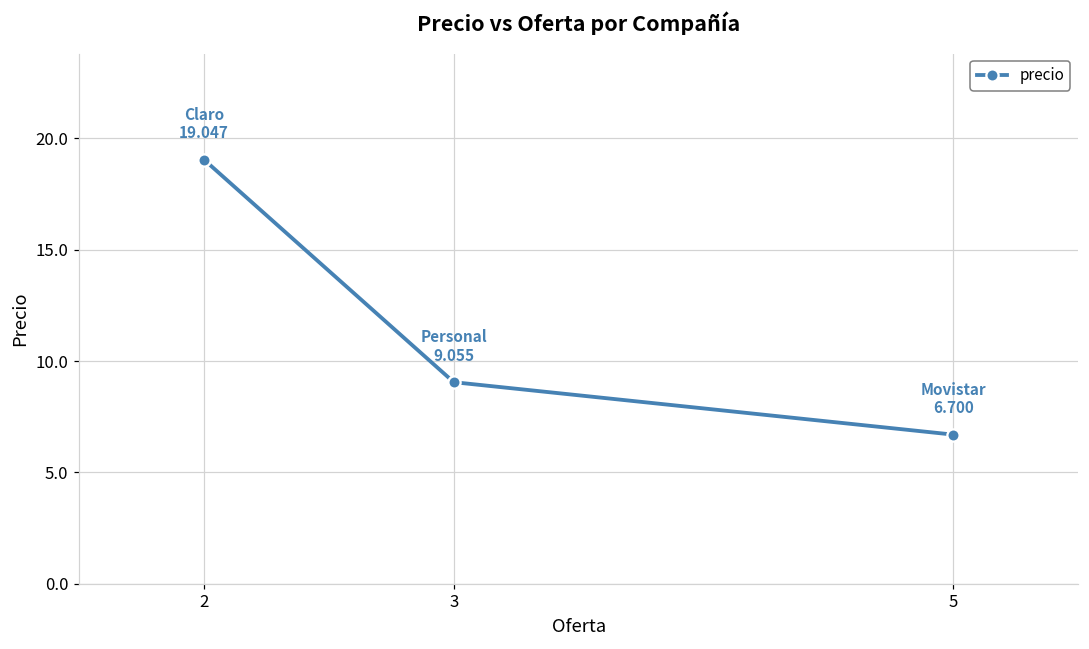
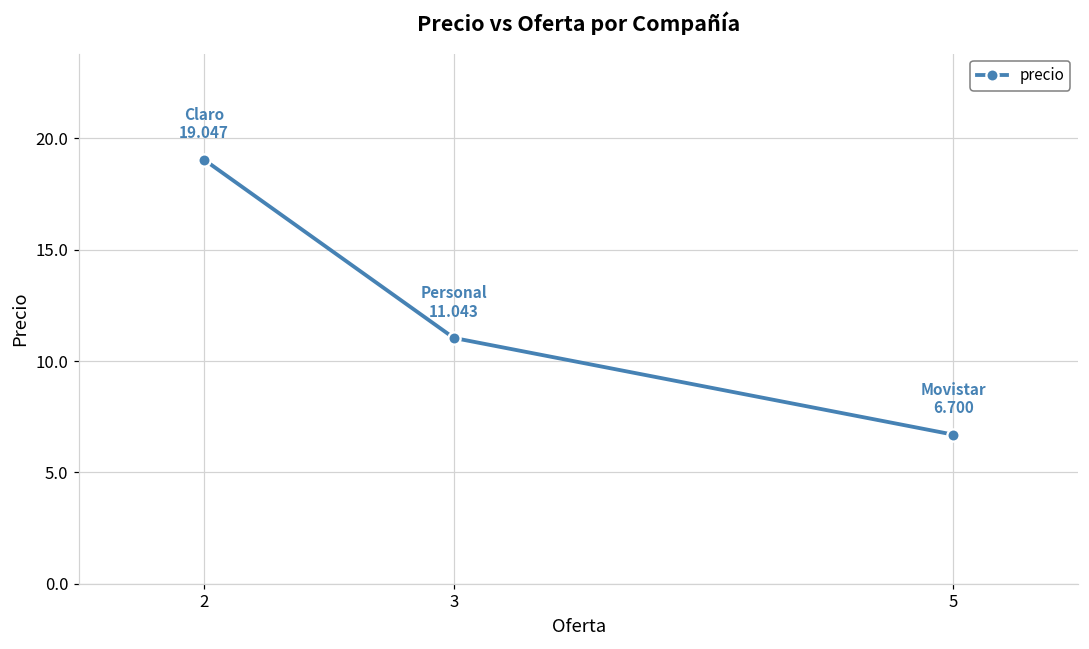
  {
    "2": 19.047,
-   "3": 9.055,
+   "3": 11.043,
    "5": 6.700
  }
